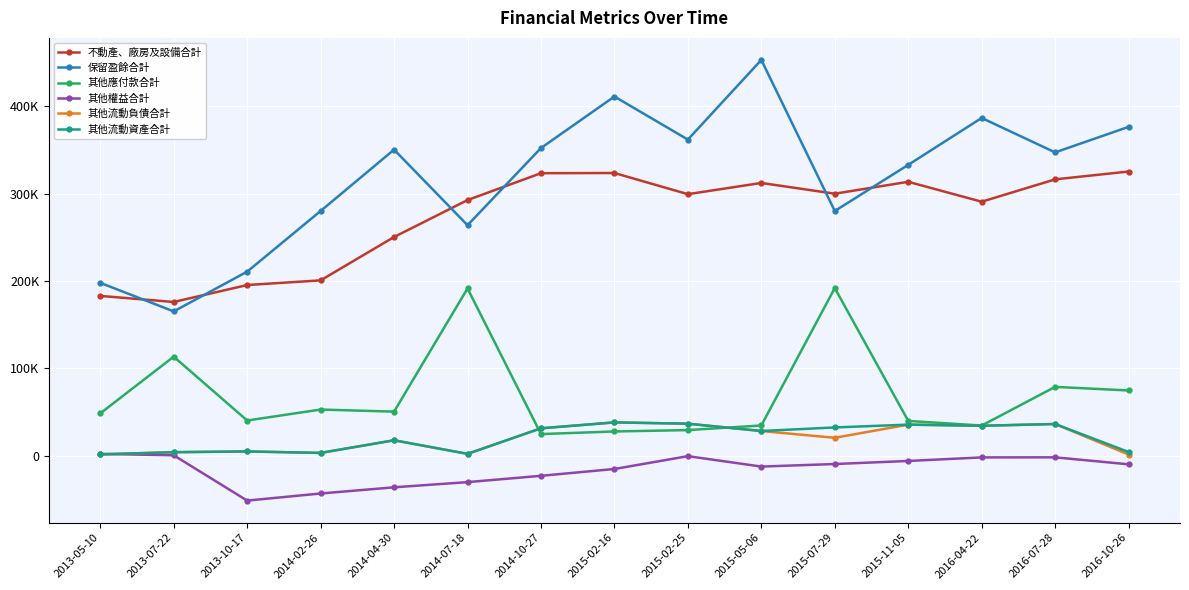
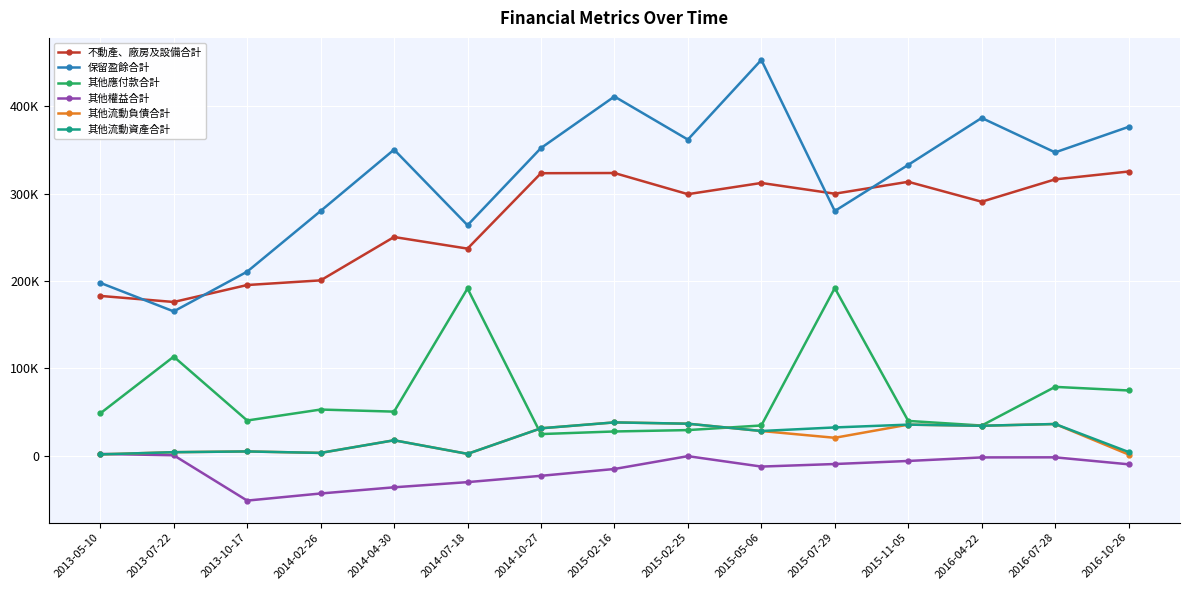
  {
    "不動產、廠房及設備合計": {
      "2013-05-10": 180000,
      "2013-07-22": 180000,
      "2013-10-17": 200000,
      "2014-02-26": 200000,
      "2014-04-30": 250000,
-     "2014-07-18": 290000,
+     "2014-07-18": 240000,
      "2014-10-27": 320000,
      "2015-02-16": 320000,
      "2015-02-25": 300000,
      "2015-05-06": 310000,
      "2015-07-29": 300000,
      "2015-11-05": 310000,
      "2016-04-22": 290000,
      "2016-07-28": 320000,
      "2016-10-26": 330000
    },
    "保留盈餘合計": {
      "2013-05-10": 200000,
      "2013-07-22": 170000,
      "2013-10-17": 210000,
      "2014-02-26": 280000,
      "2014-04-30": 350000,
      "2014-07-18": 260000,
      "2014-10-27": 350000,
      "2015-02-16": 410000,
      "2015-02-25": 360000,
      "2015-05-06": 450000,
      "2015-07-29": 280000,
      "2015-11-05": 330000,
      "2016-04-22": 390000,
      "2016-07-28": 350000,
      "2016-10-26": 380000
    },
    "其他權益合計": {
      "2013-07-22": 0,
      "2013-10-17": -50000,
      "2014-02-26": -40000,
      "2014-04-30": -40000,
      "2014-07-18": -30000,
      "2014-10-27": -20000,
      "2015-02-16": -20000,
      "2015-02-25": 0,
      "2015-05-06": -10000,
      "2015-07-29": -10000,
      "2015-11-05": -10000,
      "2016-04-22": 0,
      "2016-07-28": 0,
      "2016-10-26": -10000
    },
    "其他流動負債合計": {
      "2015-07-29": 20000
    }
  }
